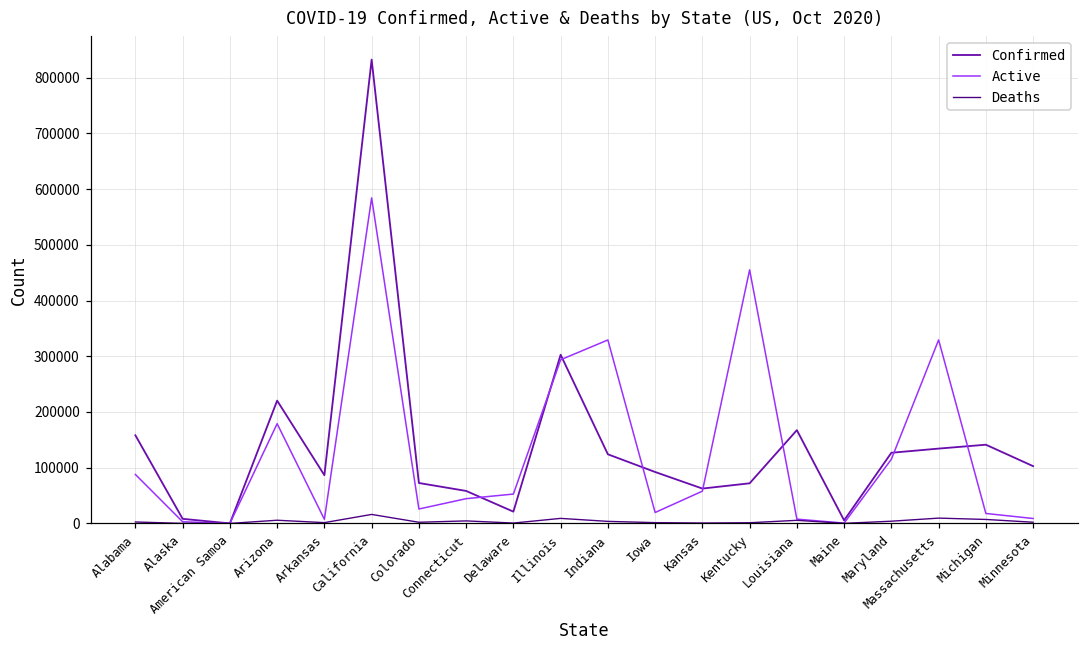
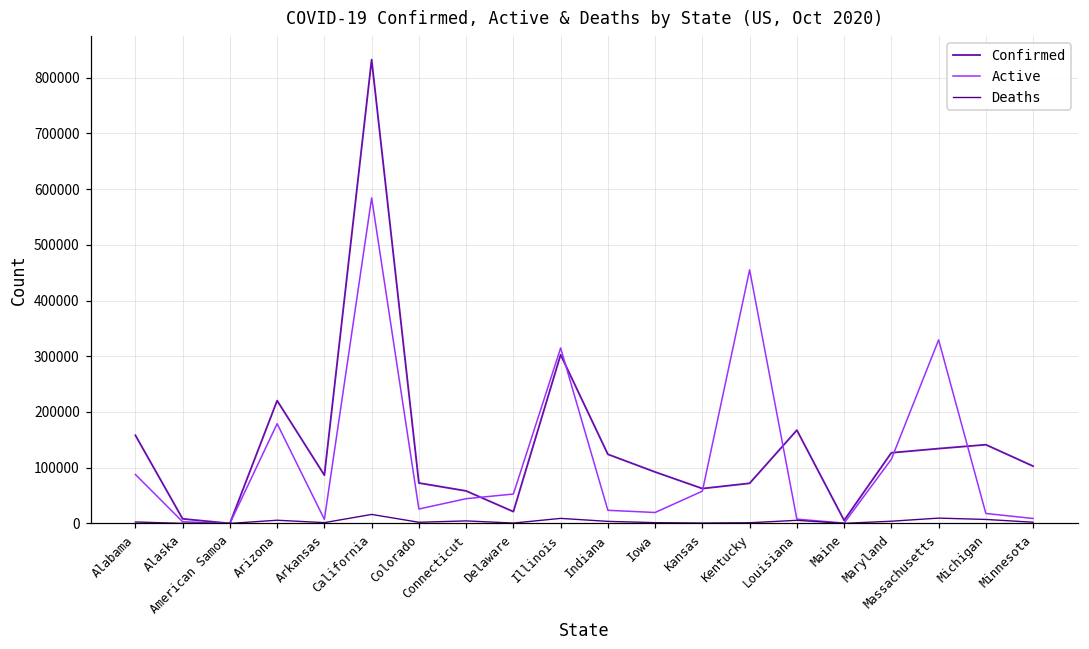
  {
    "Active": {
      "Alabama": 90000,
      "Arizona": 180000,
      "Arkansas": 10000,
      "California": 580000,
      "Colorado": 30000,
      "Connecticut": 40000,
      "Delaware": 50000,
-     "Illinois": 290000,
-     "Indiana": 330000,
+     "Illinois": 310000,
+     "Indiana": 20000,
      "Iowa": 20000,
      "Kentucky": 460000,
      "Maryland": 120000,
      "Massachusetts": 330000,
      "Michigan": 20000,
      "Minnesota": 10000
    }
  }
